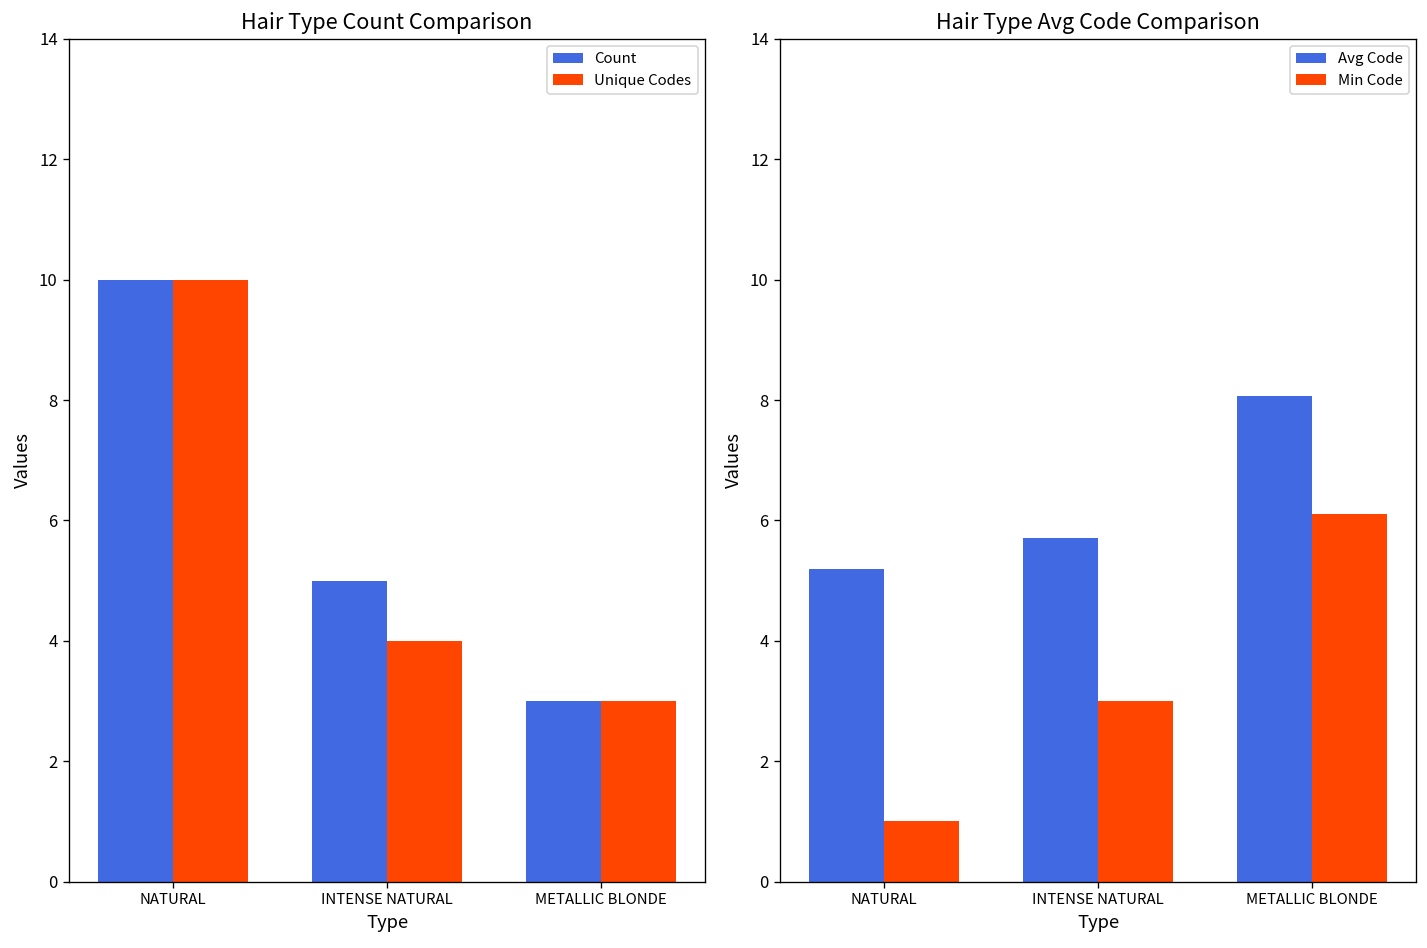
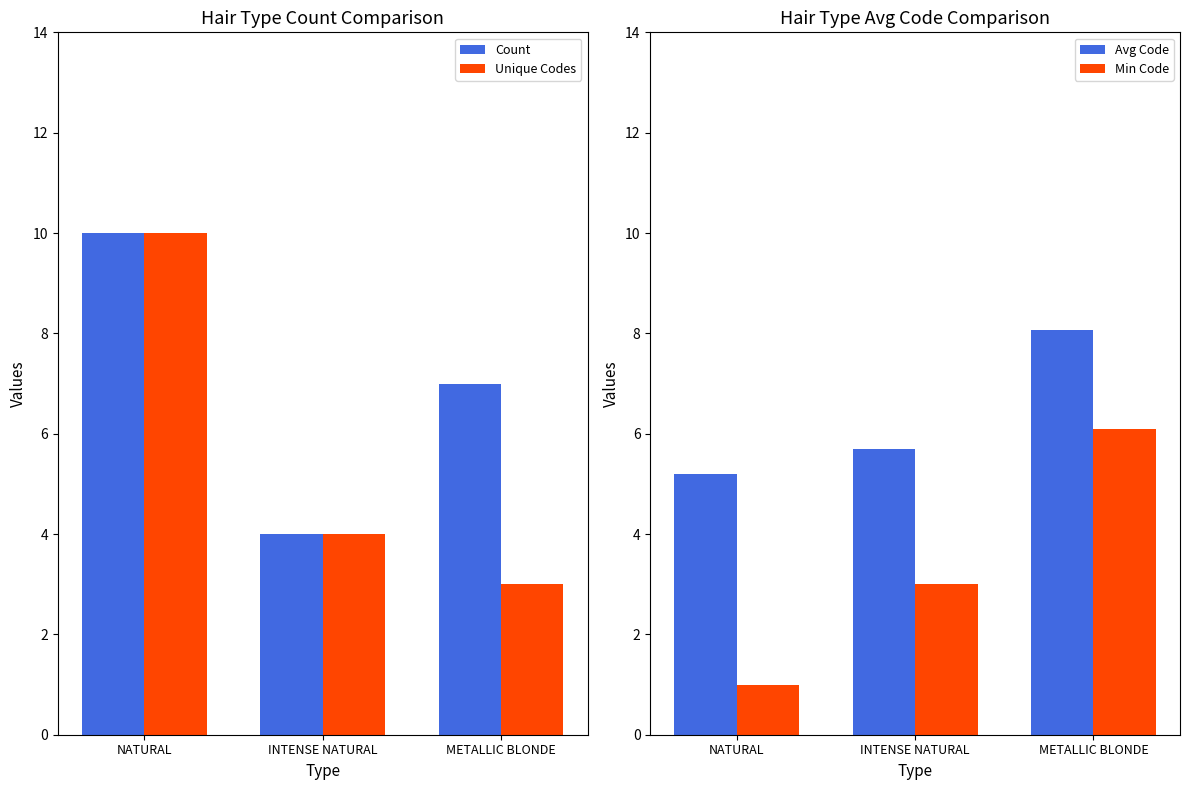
  {
    "Hair Type Count Comparison": {
      "Count": {
        "NATURAL": 10,
-       "INTENSE NATURAL": 5,
-       "METALLIC BLONDE": 3
+       "INTENSE NATURAL": 4,
+       "METALLIC BLONDE": 7
      },
      "Unique Codes": {
        "NATURAL": 10,
        "INTENSE NATURAL": 4,
        "METALLIC BLONDE": 3
      }
    },
    "Hair Type Avg Code Comparison": {
      "Avg Code": {
        "NATURAL": 5.2,
        "INTENSE NATURAL": 5.7,
        "METALLIC BLONDE": 8.1
      },
      "Min Code": {
        "NATURAL": 1.0,
        "INTENSE NATURAL": 3.0,
        "METALLIC BLONDE": 6.1
      }
    }
  }
